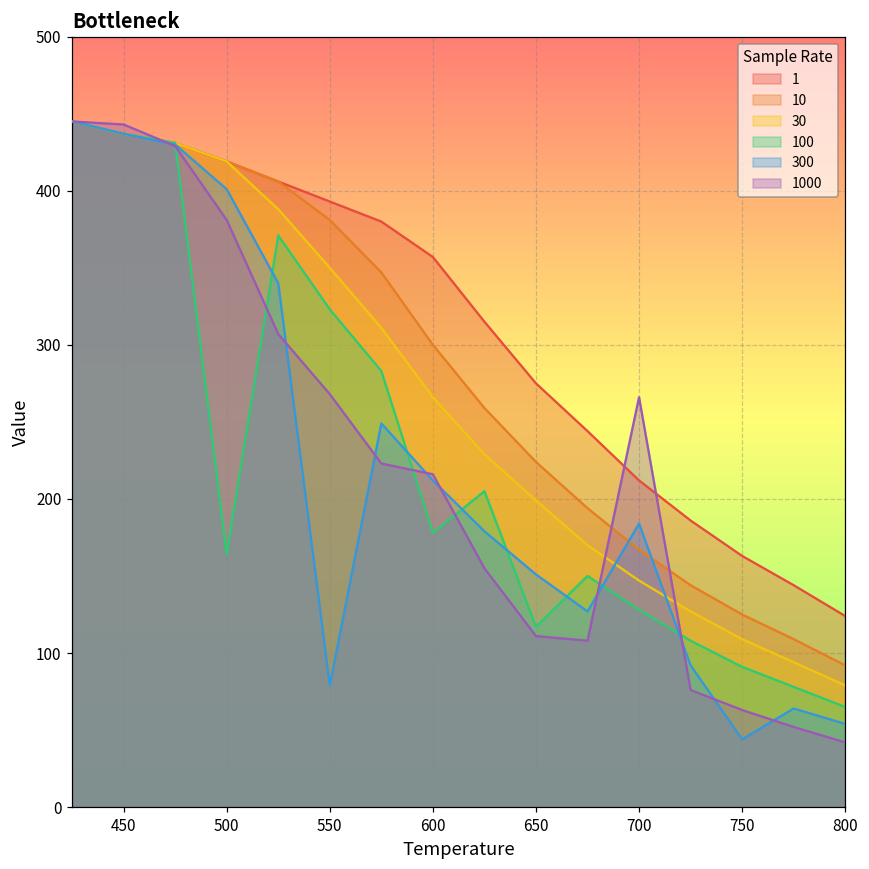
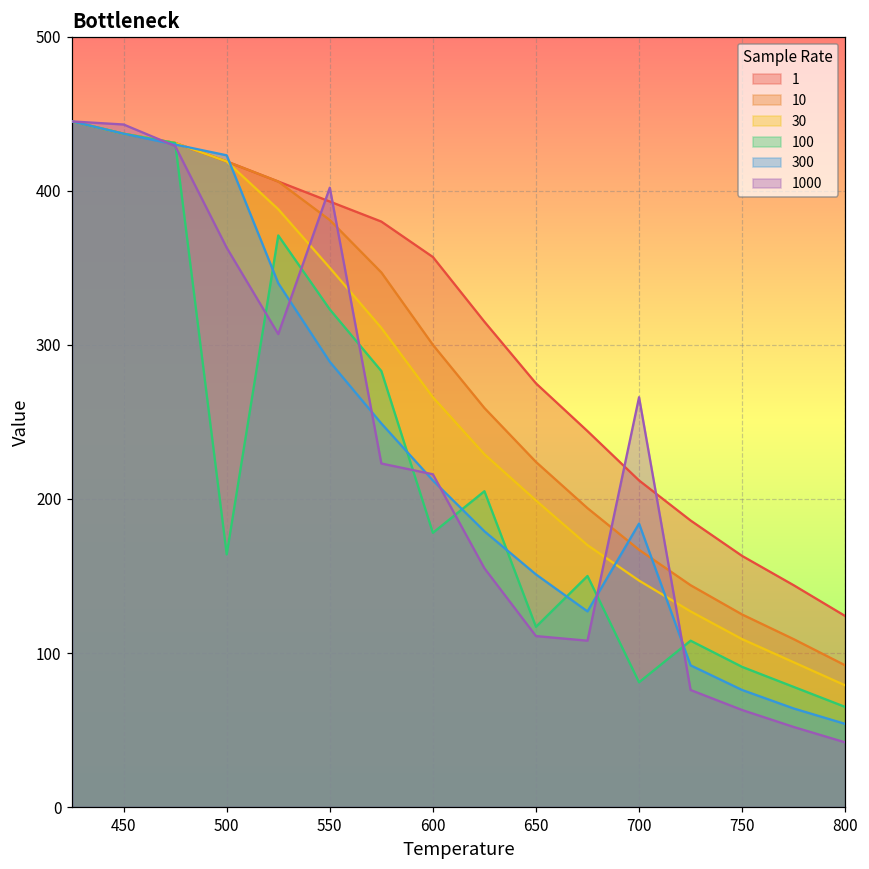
  {
    "100": {
      "500": 164,
      "550": 323,
      "600": 178,
      "650": 117,
-     "700": 128,
+     "700": 81,
      "750": 91,
      "800": 65
    },
    "300": {
-     "500": 401,
-     "550": 79,
+     "500": 423,
+     "550": 289,
      "600": 212,
      "650": 151,
      "700": 184,
-     "750": 44,
+     "750": 76,
      "800": 54
    },
    "1000": {
      "450": 443,
-     "500": 381,
-     "550": 268,
+     "500": 363,
+     "550": 402,
      "600": 216,
      "650": 111,
      "700": 266,
      "750": 63,
      "800": 42
    }
  }
